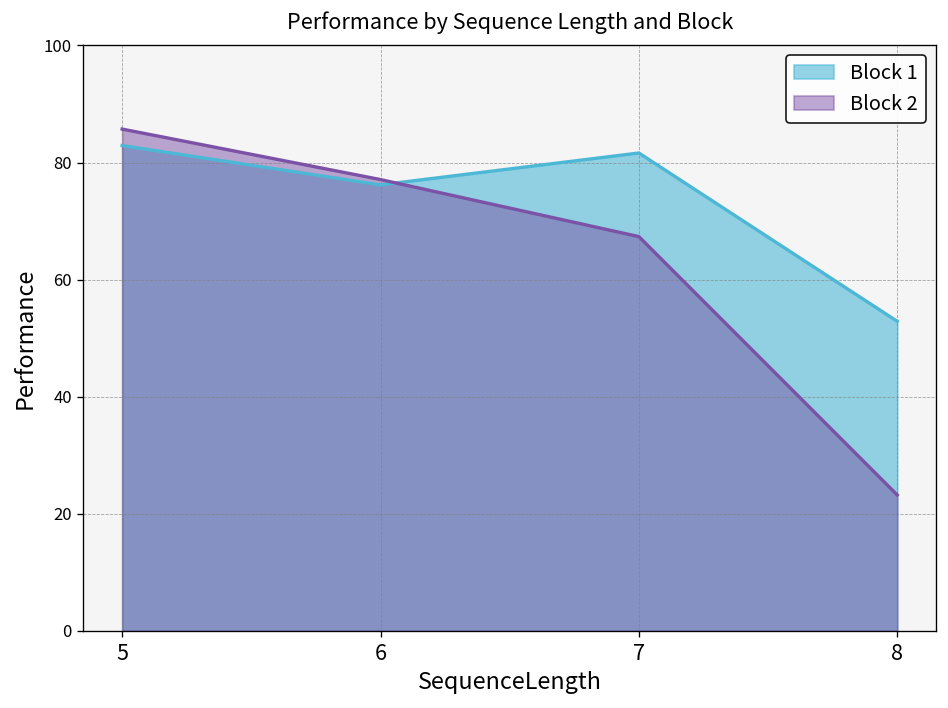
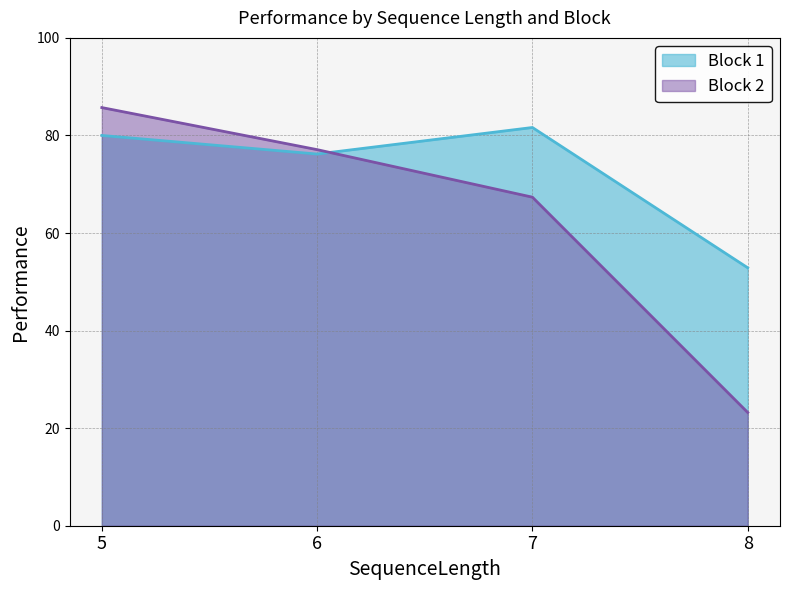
  {
    "Block 1": {
-     "5": 83,
+     "5": 80,
      "6": 76,
      "7": 82,
      "8": 53
    },
    "Block 2": {
      "5": 86,
      "6": 77,
      "7": 67,
      "8": 23
    }
  }
